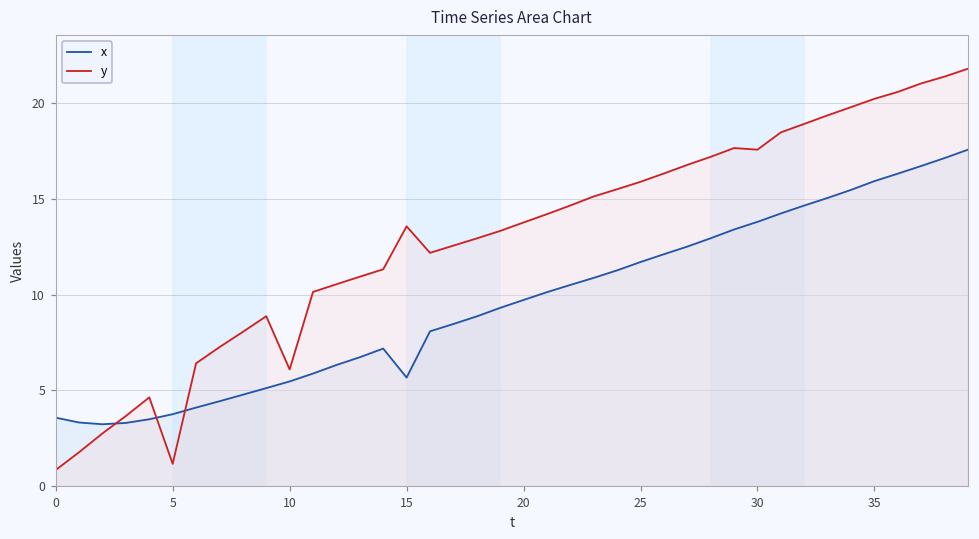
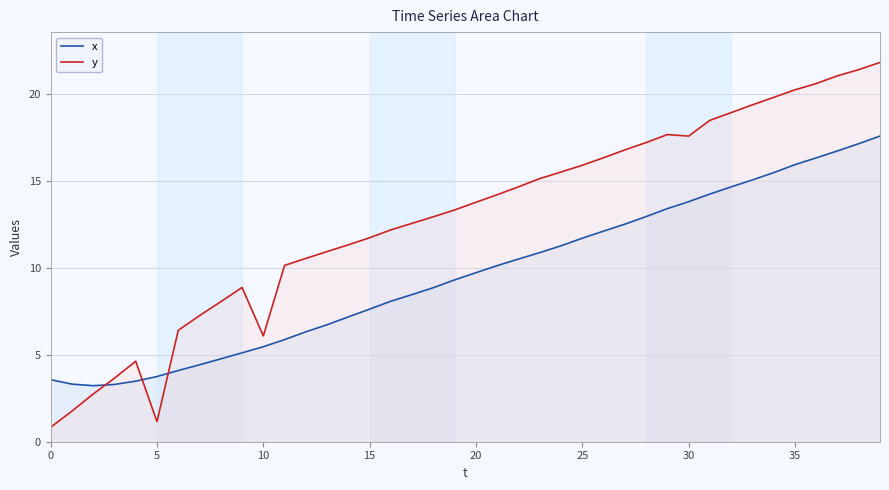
  {
    "x": {
      "0": 3.6,
      "5": 3.7,
      "10": 5.5,
-     "15": 5.7,
+     "15": 7.6,
      "20": 9.7,
      "25": 11.7,
      "30": 13.8,
      "35": 15.9
    },
    "y": {
      "0": 0.8,
      "5": 1.2,
      "10": 6.1,
-     "15": 13.6,
+     "15": 11.7,
      "20": 13.8,
      "25": 15.9,
      "30": 17.6,
      "35": 20.2
    }
  }
